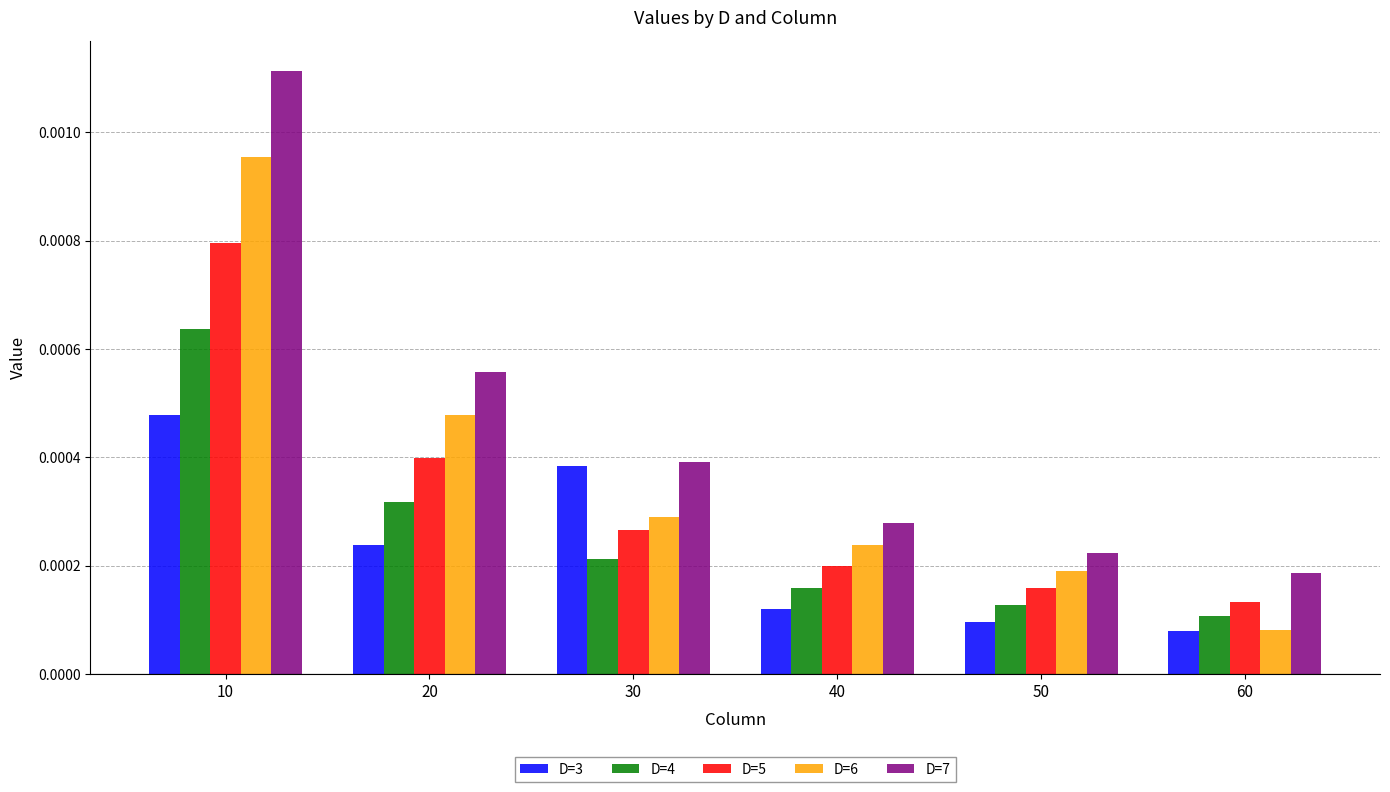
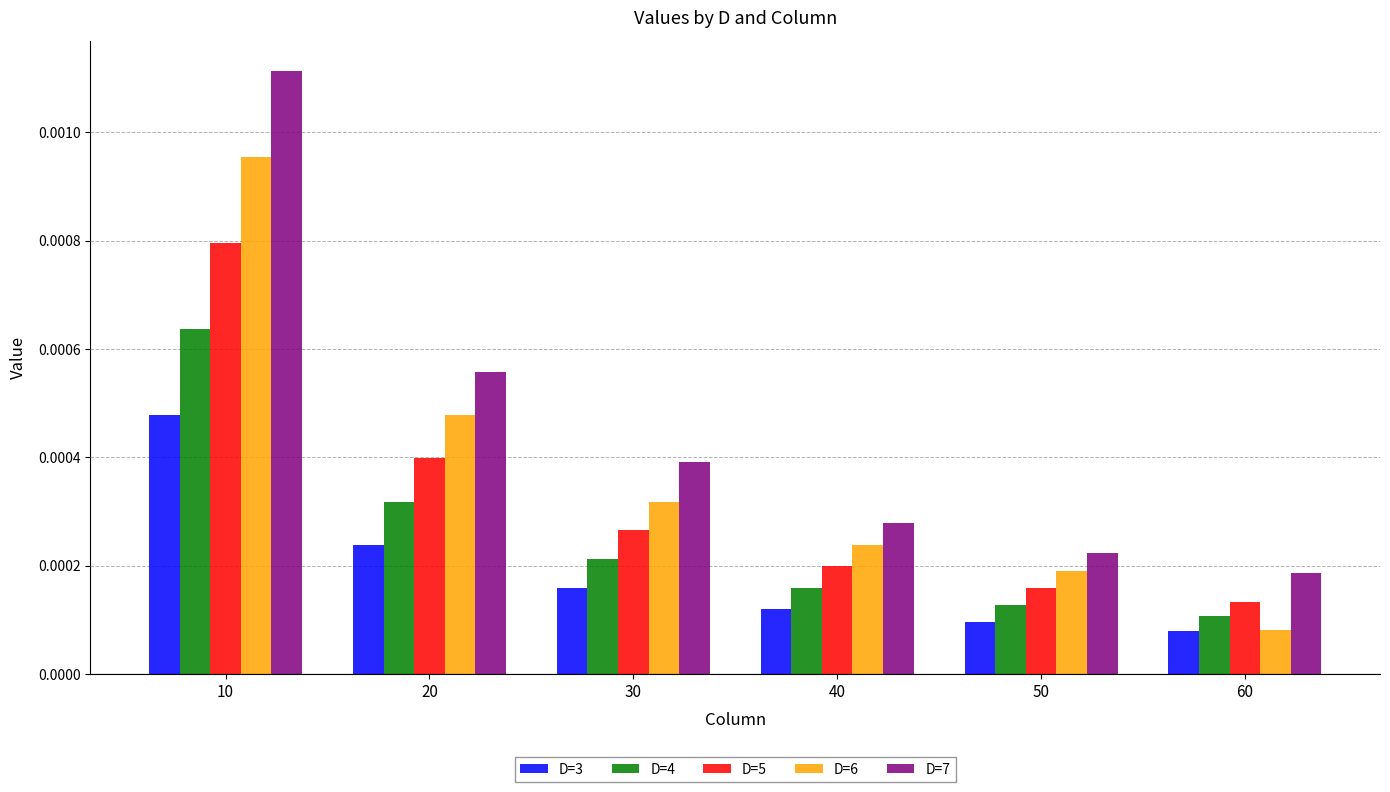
  {
    "D=3": {
      "10": 0.00048,
      "20": 0.00024,
-     "30": 0.00038,
+     "30": 0.00016,
      "40": 0.00012,
      "50": 0.00010,
      "60": 0.00008
    },
    "D=4": {
      "10": 0.00064,
      "20": 0.00032,
      "30": 0.00021,
      "40": 0.00016,
      "50": 0.00013,
      "60": 0.00011
    },
    "D=5": {
      "10": 0.00080,
      "20": 0.00040,
      "30": 0.00027,
      "40": 0.00020,
      "50": 0.00016,
      "60": 0.00013
    },
    "D=6": {
      "10": 0.00095,
      "20": 0.00048,
-     "30": 0.00029,
+     "30": 0.00032,
      "40": 0.00024,
      "50": 0.00019,
      "60": 0.00008
    },
    "D=7": {
      "10": 0.00111,
      "20": 0.00056,
      "30": 0.00039,
      "40": 0.00028,
      "50": 0.00022,
      "60": 0.00019
    }
  }
